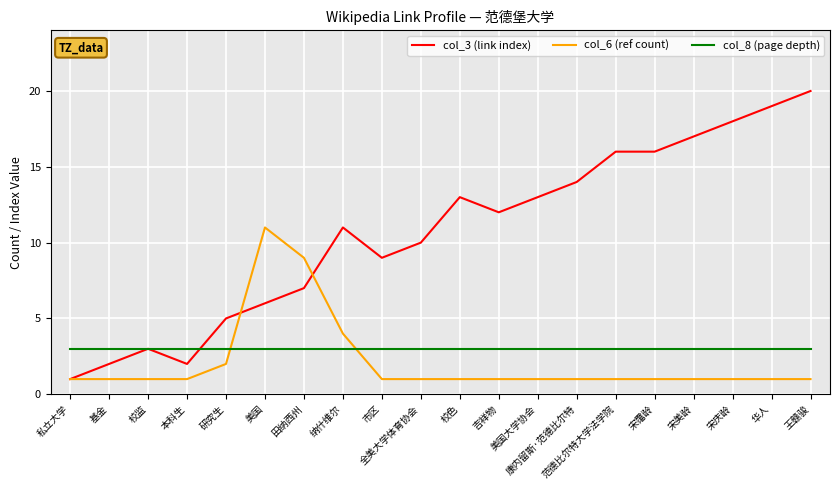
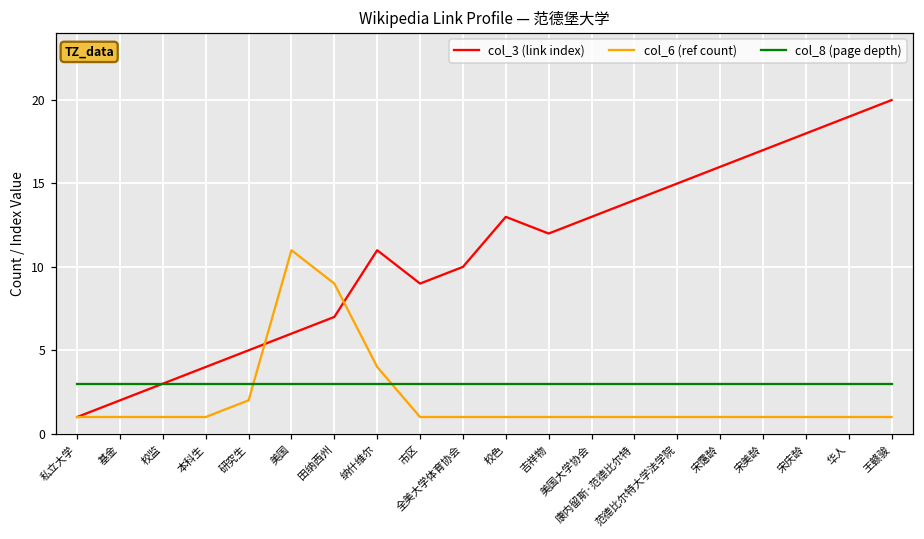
  {
    "col_3 (link index)": {
      "基金": 2,
-     "本科生": 2,
+     "本科生": 4,
      "研究生": 5,
      "美国": 6,
      "田纳西州": 7,
      "纳什维尔": 11,
      "市区": 9,
      "全美大学体育协会": 10,
      "校色": 13,
      "吉祥物": 12,
      "美国大学协会": 13,
      "康内留斯·范德比尔特": 14,
-     "范德比尔特大学法学院": 16,
+     "范德比尔特大学法学院": 15,
      "宋霭龄": 16,
      "宋美龄": 17,
      "宋庆龄": 18,
      "华人": 19,
      "王赣骏": 20
    },
    "col_6 (ref count)": {
      "基金": 1,
      "校监": 1,
      "本科生": 1,
      "研究生": 2,
      "美国": 11,
      "田纳西州": 9,
      "纳什维尔": 4,
      "市区": 1,
      "全美大学体育协会": 1,
      "校色": 1,
      "吉祥物": 1,
      "美国大学协会": 1,
      "康内留斯·范德比尔特": 1,
      "范德比尔特大学法学院": 1,
      "宋霭龄": 1,
      "宋美龄": 1,
      "宋庆龄": 1,
      "华人": 1,
      "王赣骏": 1
    },
    "col_8 (page depth)": {
      "私立大学": 3,
      "基金": 3,
      "本科生": 3,
      "研究生": 3,
      "美国": 3,
      "田纳西州": 3,
      "纳什维尔": 3,
      "市区": 3,
      "全美大学体育协会": 3,
      "校色": 3,
      "吉祥物": 3,
      "美国大学协会": 3,
      "康内留斯·范德比尔特": 3,
      "范德比尔特大学法学院": 3,
      "宋霭龄": 3,
      "宋美龄": 3,
      "宋庆龄": 3,
      "华人": 3,
      "王赣骏": 3
    }
  }
